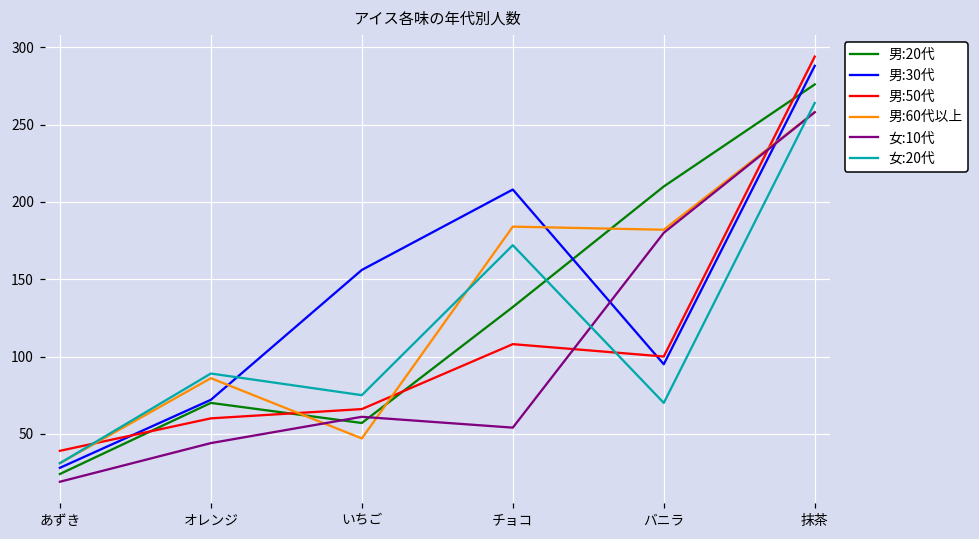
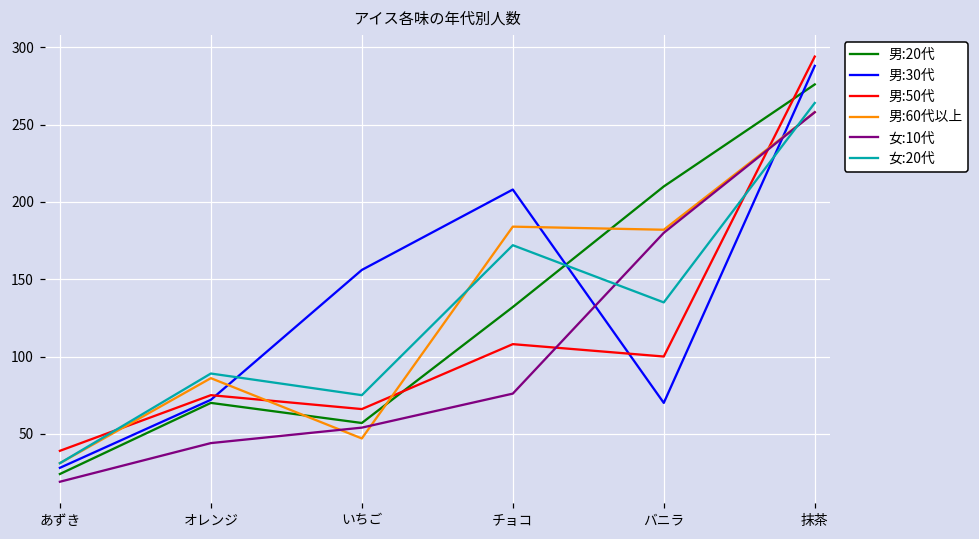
  {
    "男:20代": {
      "あずき": 24,
      "オレンジ": 70,
      "いちご": 57,
      "チョコ": 132,
      "バニラ": 210,
      "抹茶": 276
    },
    "男:30代": {
      "あずき": 28,
      "オレンジ": 72,
      "いちご": 156,
      "チョコ": 208,
-     "バニラ": 95,
+     "バニラ": 70,
      "抹茶": 288
    },
    "男:50代": {
      "あずき": 39,
-     "オレンジ": 60,
+     "オレンジ": 75,
      "いちご": 66,
      "チョコ": 108,
      "バニラ": 100,
      "抹茶": 294
    },
    "男:60代以上": {
      "オレンジ": 86,
      "いちご": 47,
      "チョコ": 184,
      "バニラ": 182
    },
    "女:10代": {
      "あずき": 19,
      "オレンジ": 44,
-     "いちご": 61,
-     "チョコ": 54,
+     "いちご": 54,
+     "チョコ": 76,
      "バニラ": 180
    },
    "女:20代": {
      "オレンジ": 89,
      "いちご": 75,
      "チョコ": 172,
-     "バニラ": 70,
+     "バニラ": 135,
      "抹茶": 264
    }
  }
